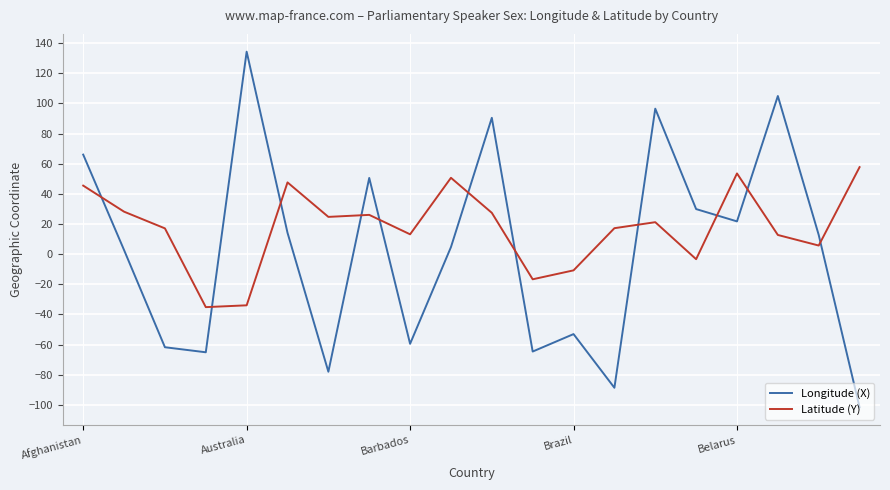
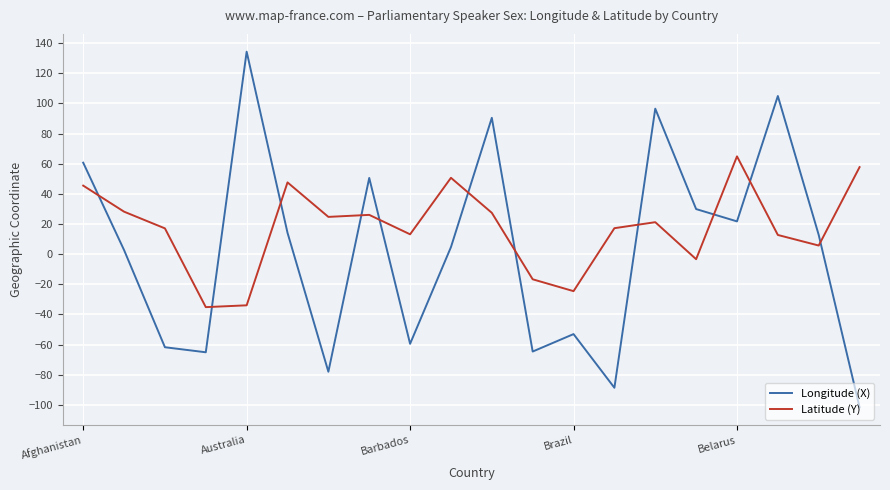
  {
    "Longitude (X)": {
-     "Afghanistan": 66,
+     "Afghanistan": 61,
      "Australia": 134,
      "Barbados": -60,
      "Brazil": -53,
      "Belarus": 22
    },
    "Latitude (Y)": {
      "Afghanistan": 45,
      "Australia": -34,
      "Barbados": 13,
-     "Brazil": -11,
-     "Belarus": 54
+     "Brazil": -25,
+     "Belarus": 65
    }
  }
